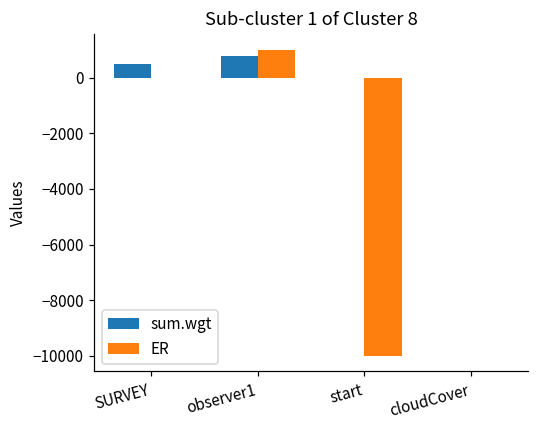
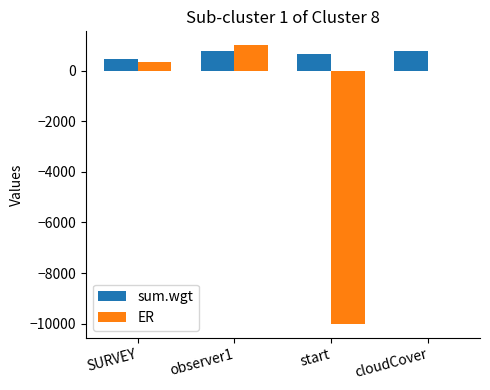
  {
    "sum.wgt": {
      "SURVEY": 500,
      "observer1": 800,
-     "start": 0,
-     "cloudCover": 0
+     "start": 700,
+     "cloudCover": 800
    },
    "ER": {
-     "SURVEY": 0,
+     "SURVEY": 300,
      "observer1": 1000,
      "start": -10000
    }
  }
